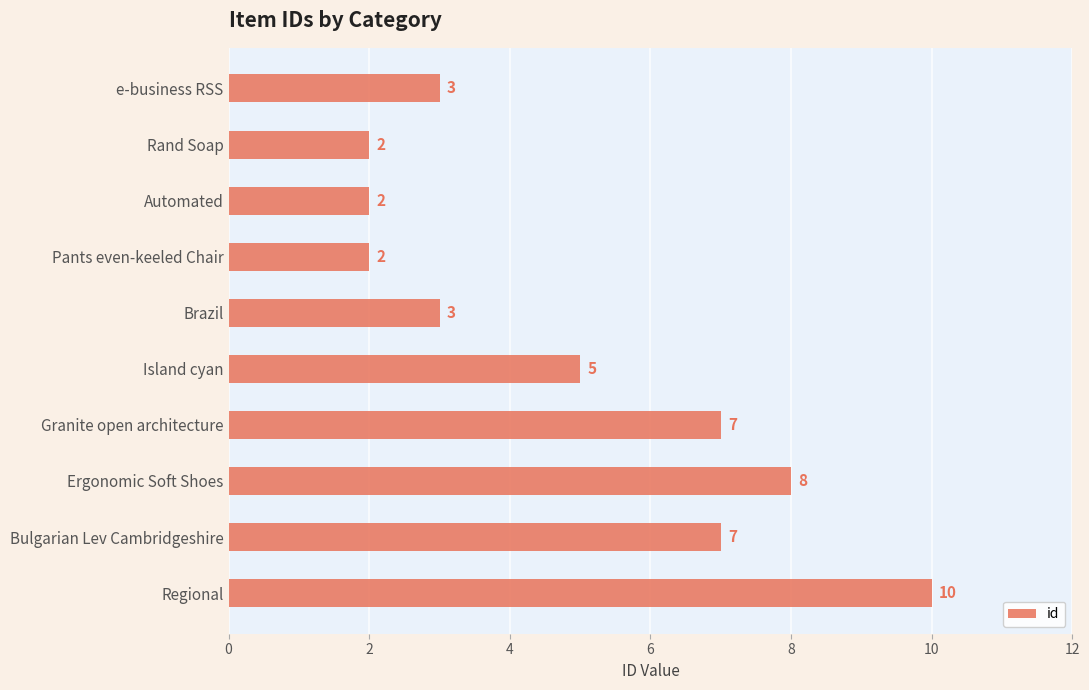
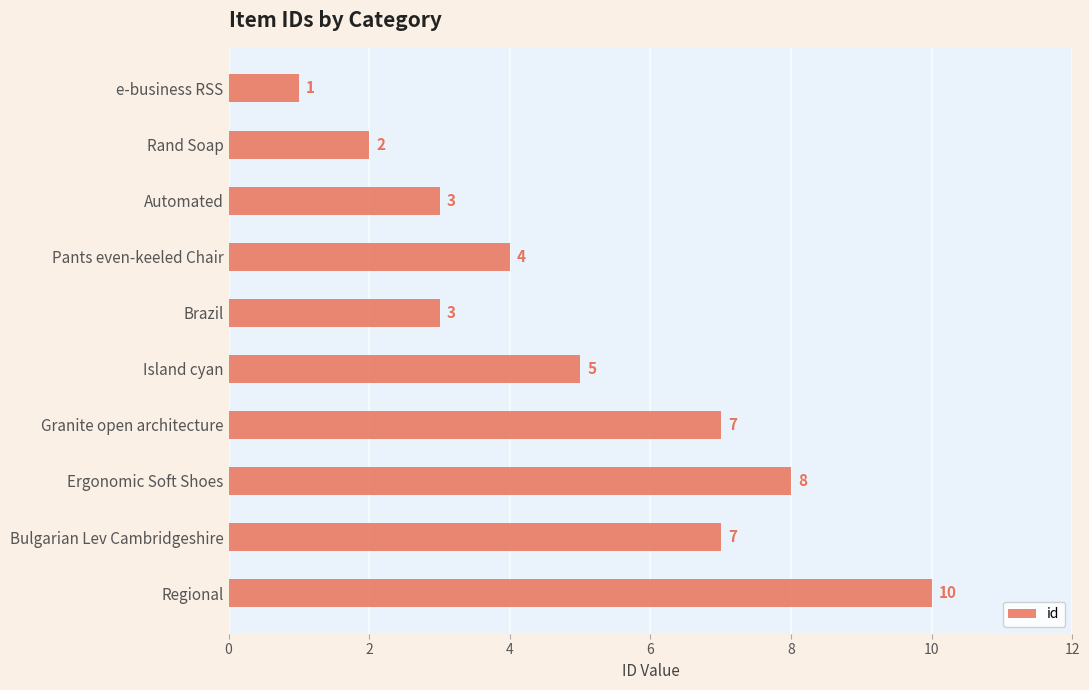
  {
-   "e-business RSS": 3,
+   "e-business RSS": 1,
    "Rand Soap": 2,
-   "Automated": 2,
-   "Pants even-keeled Chair": 2,
+   "Automated": 3,
+   "Pants even-keeled Chair": 4,
    "Brazil": 3,
    "Island cyan": 5,
    "Granite open architecture": 7,
    "Ergonomic Soft Shoes": 8,
    "Bulgarian Lev Cambridgeshire": 7,
    "Regional": 10
  }
